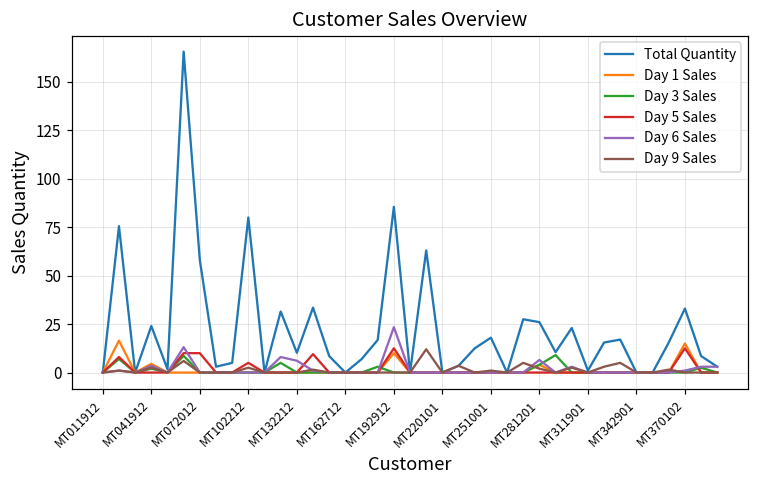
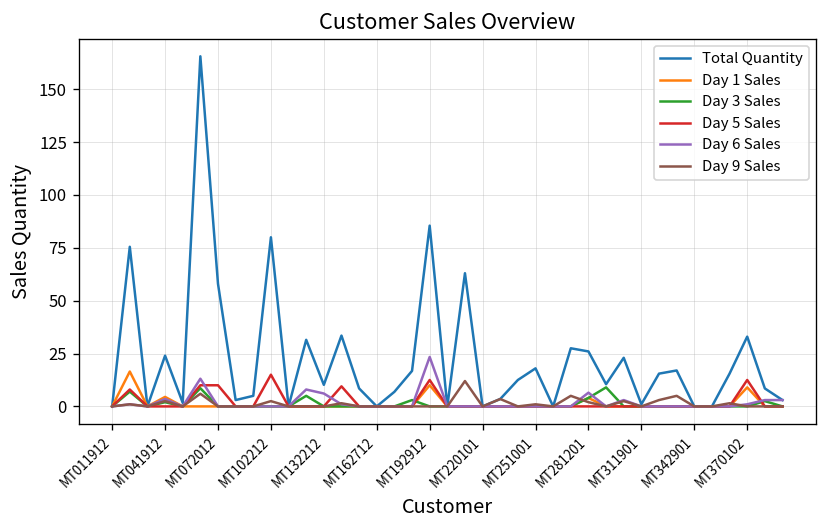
  {
    "Total Quantity": {
      "MT041912": 24,
      "MT072012": 58,
      "MT102212": 80,
      "MT132212": 10,
      "MT192912": 86,
      "MT251001": 18,
      "MT281201": 26,
      "MT370102": 33
    },
    "Day 1 Sales": {
      "MT192912": 10,
-     "MT370102": 15
+     "MT370102": 9
    },
    "Day 5 Sales": {
      "MT041912": 0,
      "MT072012": 10,
-     "MT102212": 5,
+     "MT102212": 15,
      "MT192912": 13,
      "MT281201": 0,
      "MT370102": 13
    },
    "Day 6 Sales": {
      "MT132212": 6,
      "MT192912": 23,
      "MT281201": 7
    },
    "Day 9 Sales": {
      "MT102212": 3,
      "MT281201": 2
    }
  }
